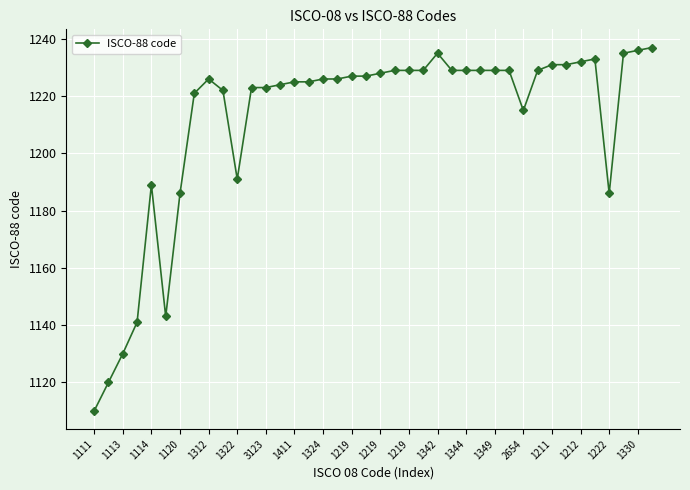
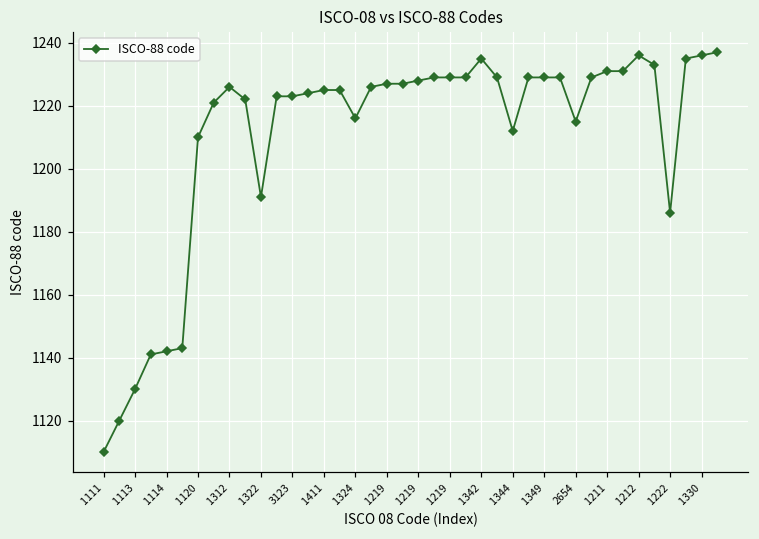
  {
    "1111": 1110,
    "1113": 1130,
-   "1114": 1189,
-   "1120": 1186,
+   "1114": 1142,
+   "1120": 1210,
    "1312": 1226,
    "1322": 1191,
    "3123": 1223,
    "1411": 1225,
-   "1324": 1226,
+   "1324": 1216,
    "1342": 1235,
-   "1344": 1229,
+   "1344": 1212,
    "1349": 1229,
    "2654": 1215,
    "1211": 1231,
-   "1212": 1232,
+   "1212": 1236,
    "1222": 1186,
    "1330": 1236
  }
